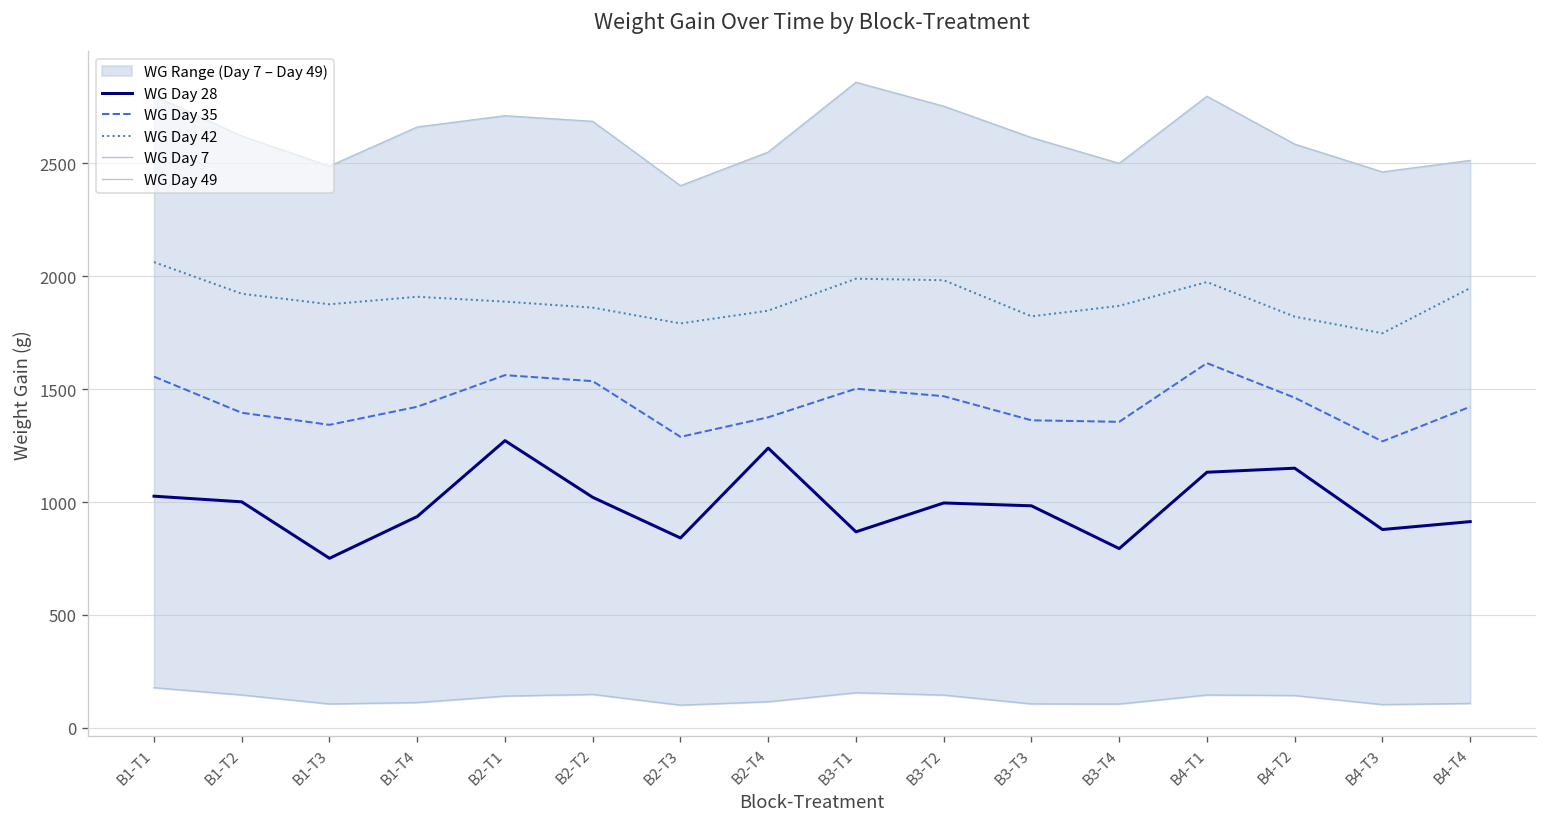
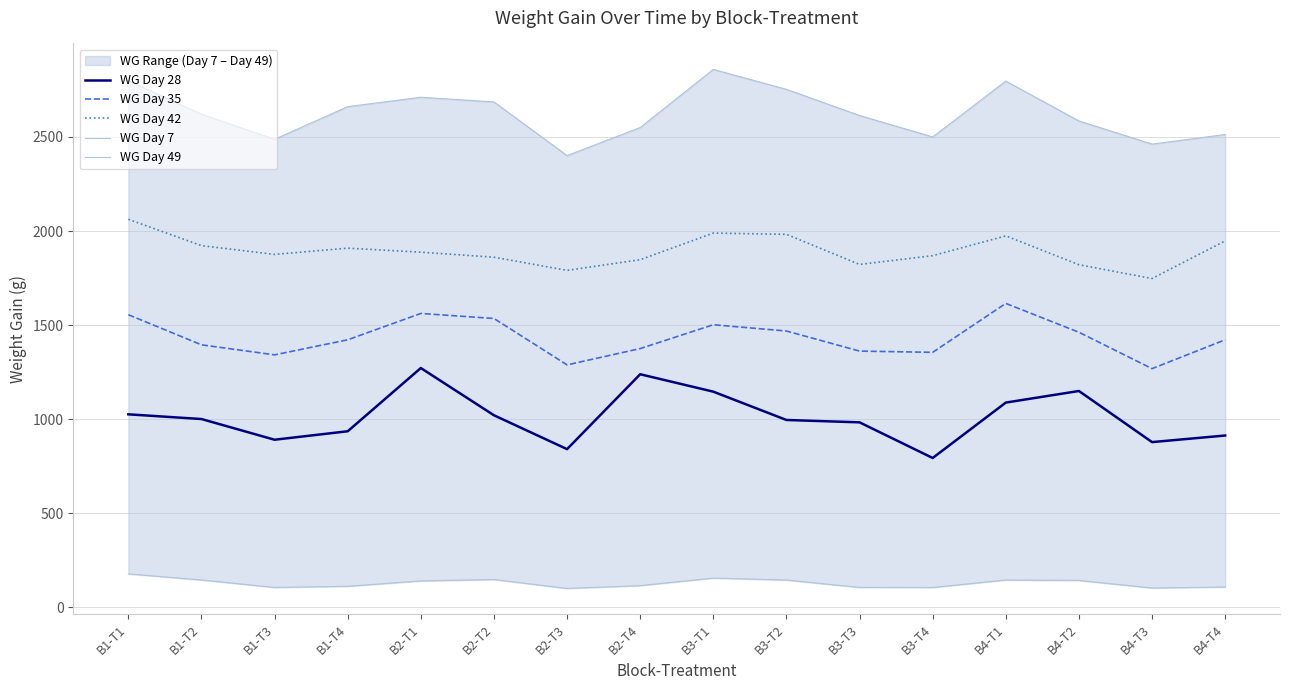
  {
    "WG Day 28": {
      "B1-T1": 1030,
      "B1-T2": 1000,
-     "B1-T3": 750,
+     "B1-T3": 890,
      "B1-T4": 940,
      "B2-T1": 1270,
      "B2-T2": 1020,
      "B2-T3": 840,
      "B2-T4": 1240,
-     "B3-T1": 870,
+     "B3-T1": 1150,
      "B3-T2": 1000,
      "B3-T3": 980,
      "B3-T4": 790,
-     "B4-T1": 1130,
+     "B4-T1": 1090,
      "B4-T2": 1150,
      "B4-T3": 880,
      "B4-T4": 910
    }
  }
